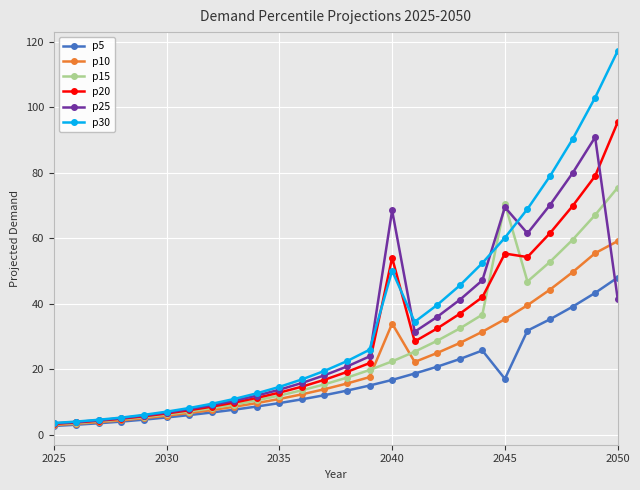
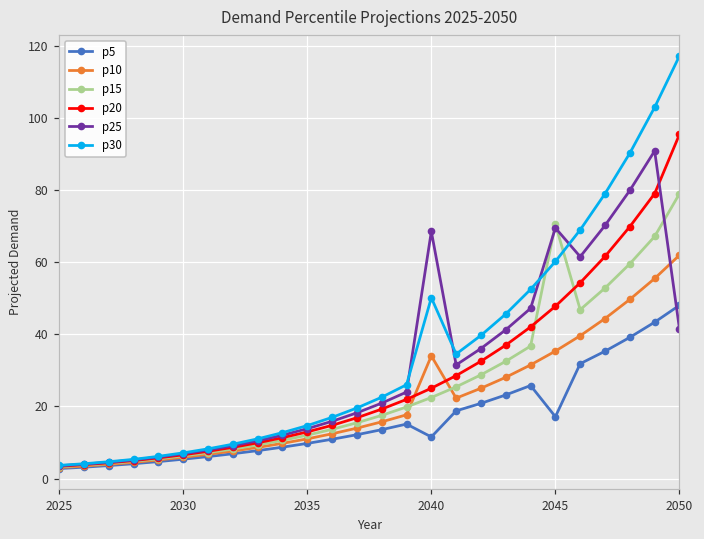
  {
    "p5": {
      "2035": 10,
-     "2040": 17,
+     "2040": 12,
      "2045": 17,
      "2050": 48
    },
    "p10": {
      "2035": 11,
      "2040": 34,
      "2045": 35,
-     "2050": 59
+     "2050": 62
    },
    "p15": {
      "2035": 12,
      "2040": 22,
      "2045": 71,
-     "2050": 75
+     "2050": 79
    },
    "p20": {
      "2035": 13,
-     "2040": 54,
-     "2045": 55,
+     "2040": 25,
+     "2045": 48,
      "2050": 95
    },
    "p25": {
      "2035": 14,
      "2040": 69,
      "2045": 70,
      "2050": 42
    },
    "p30": {
      "2035": 15,
      "2040": 50,
      "2045": 60,
      "2050": 117
    }
  }
